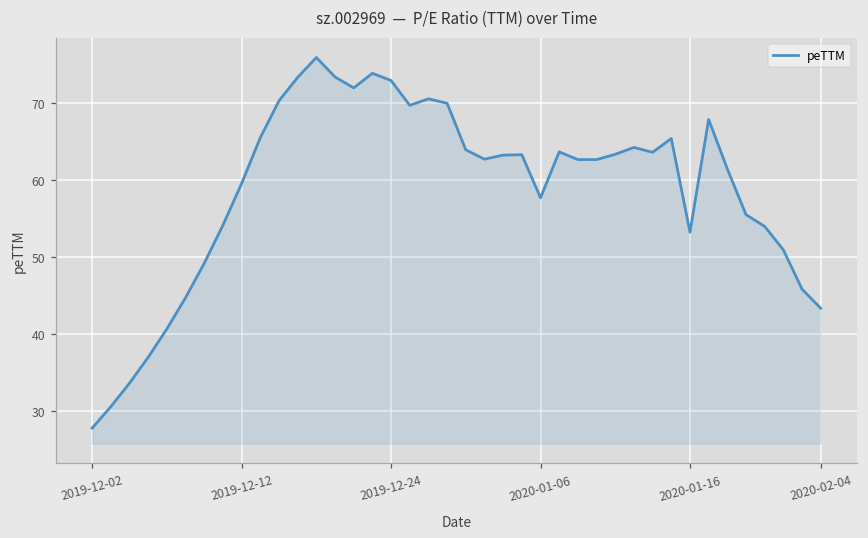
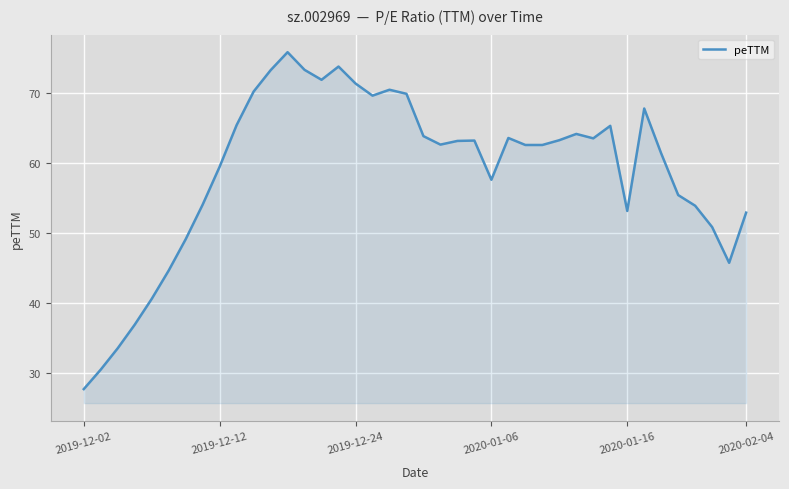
  {
    "2019-12-02": 28,
    "2019-12-12": 60,
-   "2019-12-24": 73,
+   "2019-12-24": 71,
    "2020-01-06": 58,
    "2020-01-16": 53,
-   "2020-02-04": 43
+   "2020-02-04": 53
  }
